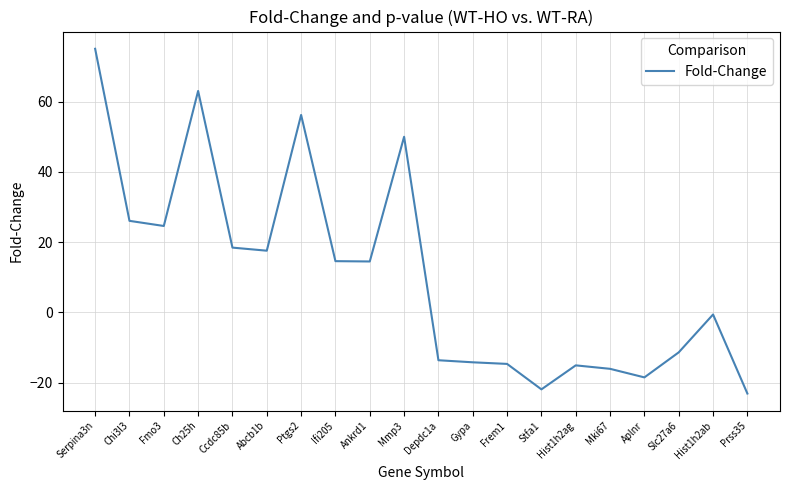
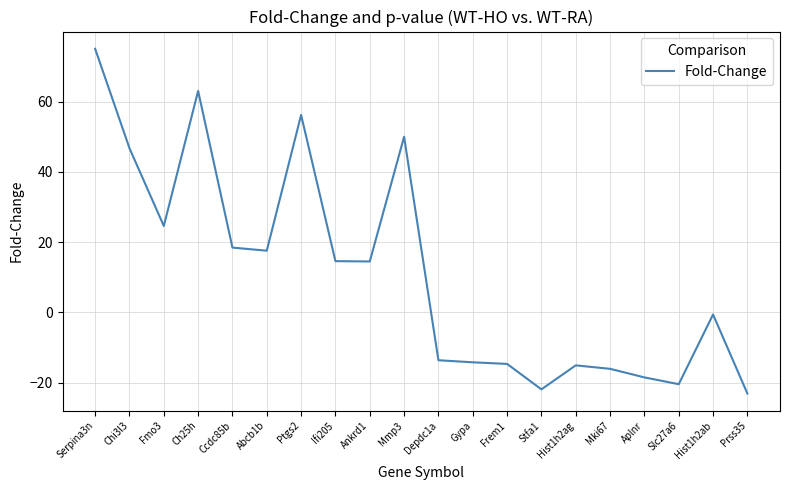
  {
    "Serpina3n": 75,
-   "Chi3l3": 26,
+   "Chi3l3": 47,
    "Fmo3": 25,
    "Ch25h": 63,
    "Ccdc85b": 18,
    "Abcb1b": 18,
    "Ptgs2": 56,
    "Ifi205": 15,
    "Ankrd1": 15,
    "Mmp3": 50,
    "Depdc1a": -14,
    "Gypa": -14,
    "Frem1": -15,
    "Stfa1": -22,
    "Hist1h2ag": -15,
    "Mki67": -16,
    "Aplnr": -18,
-   "Slc27a6": -11,
+   "Slc27a6": -20,
    "Hist1h2ab": -1,
    "Prss35": -23
  }
